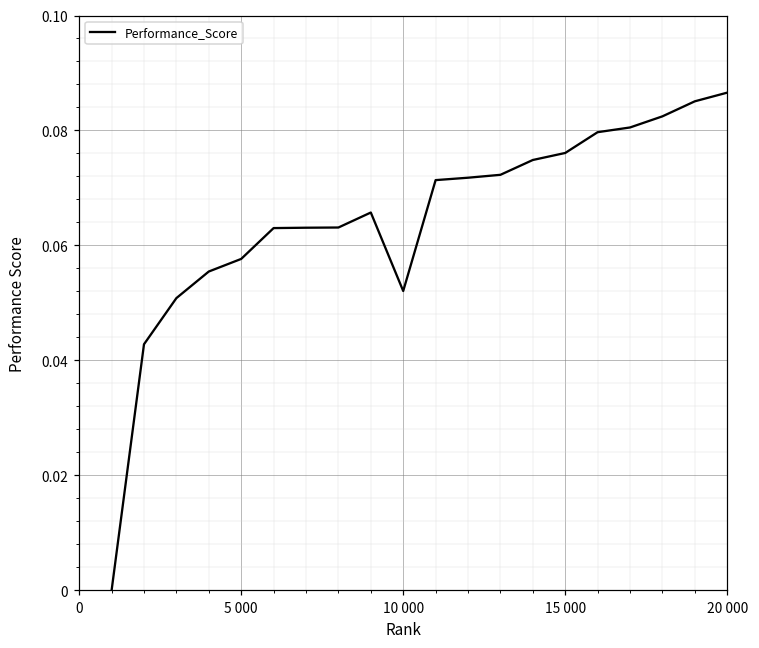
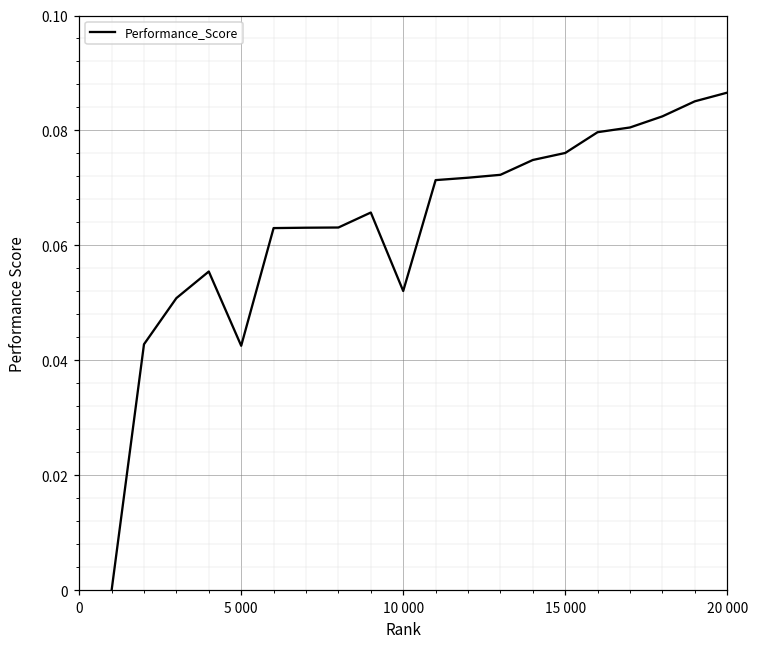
  {
-   "5 000": 0.058,
+   "5 000": 0.043,
    "10 000": 0.052,
    "15 000": 0.076,
    "20 000": 0.087
  }
